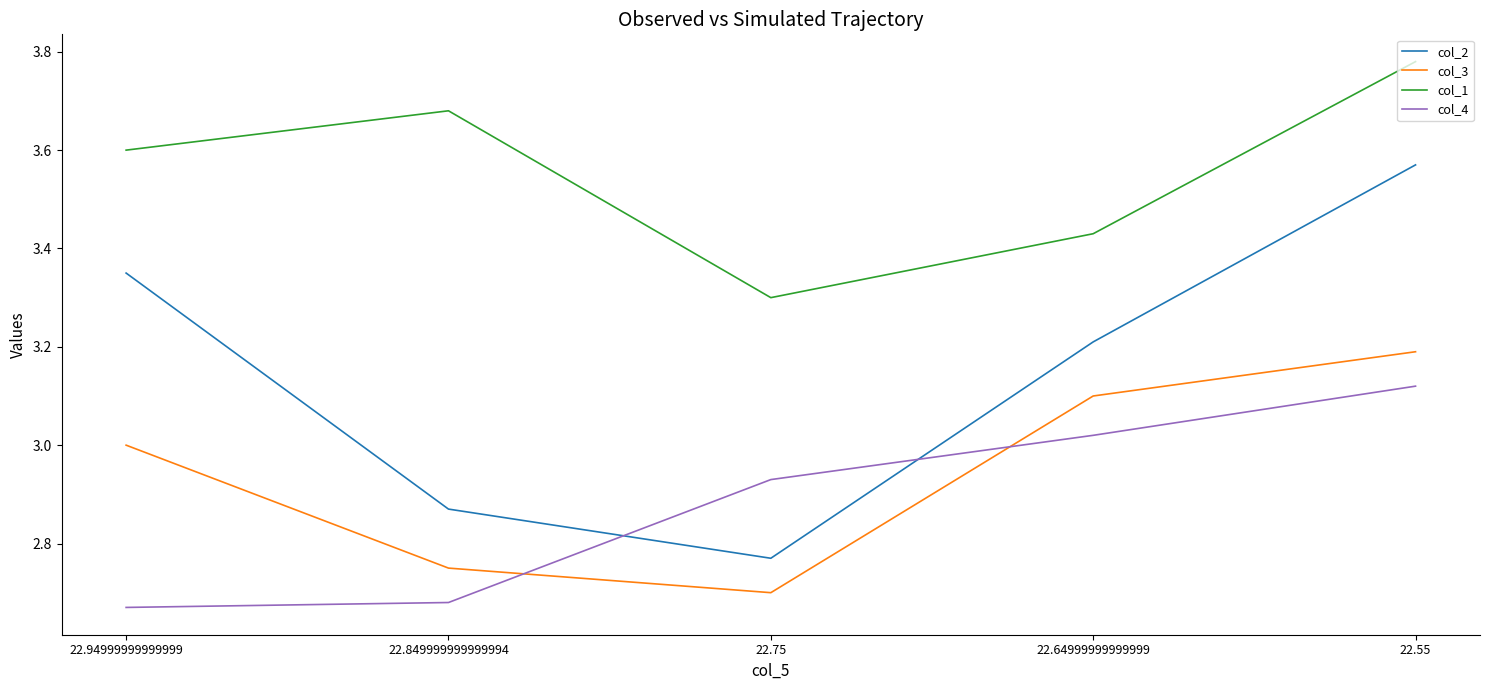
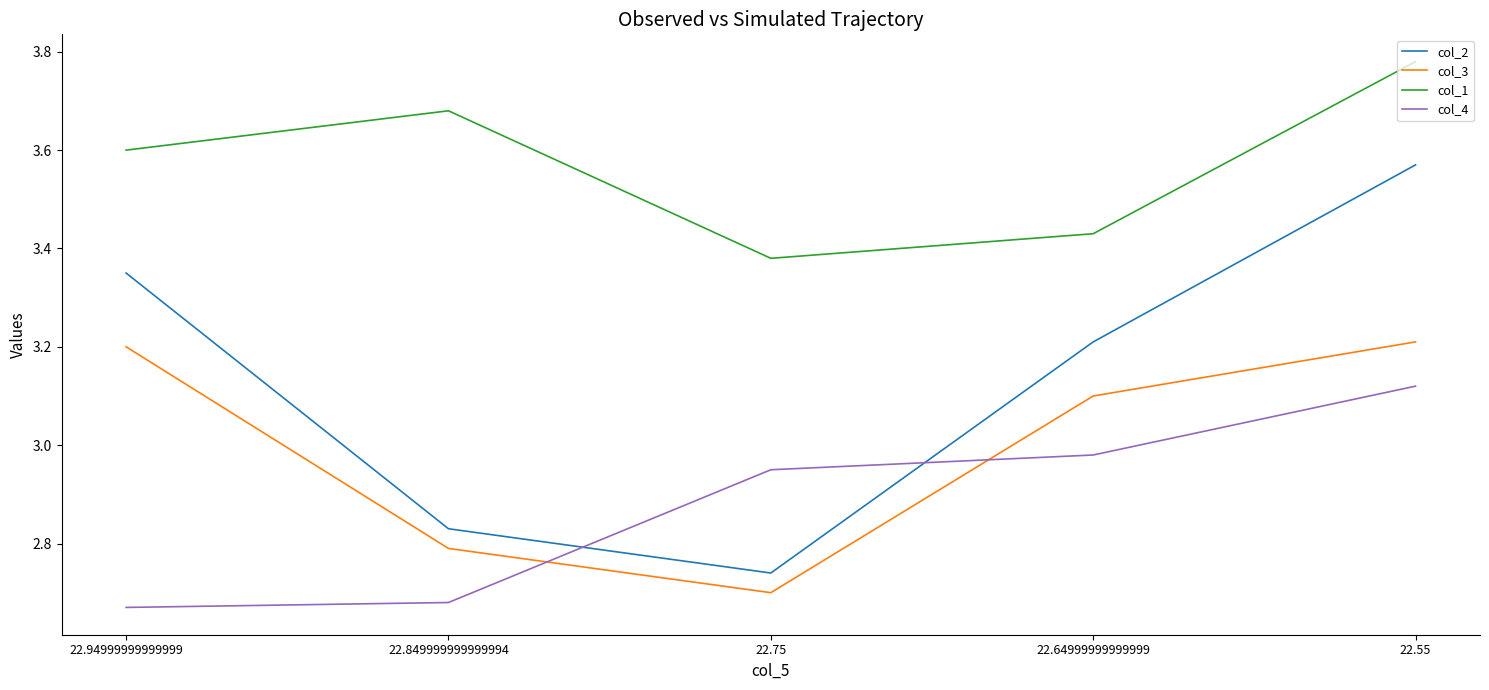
  {
    "col_2": {
      "22.94999999999999": 3.35,
-     "22.849999999999994": 2.87,
-     "22.75": 2.77,
+     "22.849999999999994": 2.83,
+     "22.75": 2.74,
      "22.64999999999999": 3.21,
      "22.55": 3.57
    },
    "col_3": {
-     "22.94999999999999": 3.0,
-     "22.849999999999994": 2.75,
+     "22.94999999999999": 3.2,
+     "22.849999999999994": 2.79,
      "22.75": 2.70,
      "22.64999999999999": 3.10,
-     "22.55": 3.19
+     "22.55": 3.21
    },
    "col_1": {
      "22.94999999999999": 3.60,
      "22.849999999999994": 3.68,
-     "22.75": 3.30,
+     "22.75": 3.38,
      "22.64999999999999": 3.43
    },
    "col_4": {
      "22.94999999999999": 2.67,
      "22.849999999999994": 2.68,
-     "22.75": 2.93,
-     "22.64999999999999": 3.02,
+     "22.75": 2.95,
+     "22.64999999999999": 2.98,
      "22.55": 3.12
    }
  }
